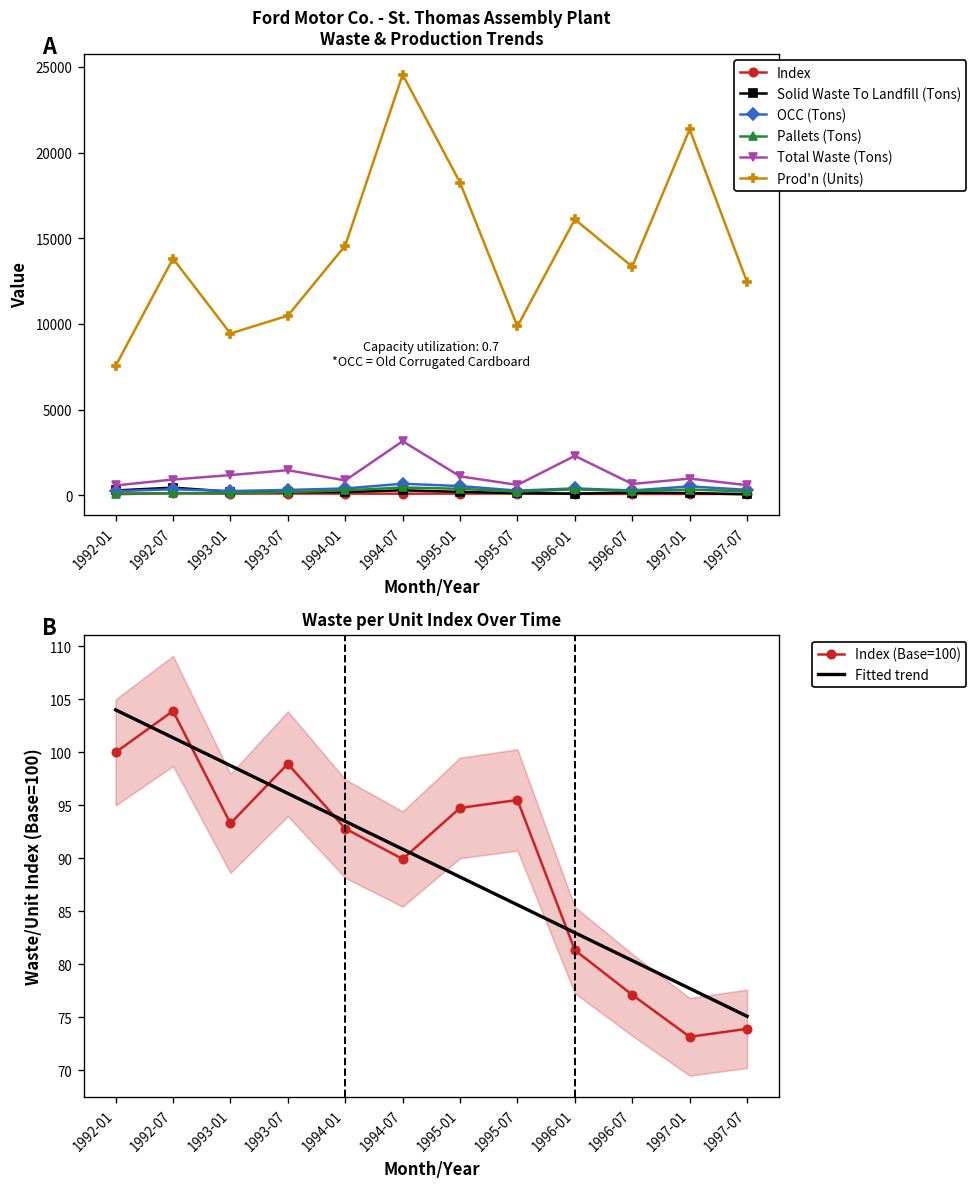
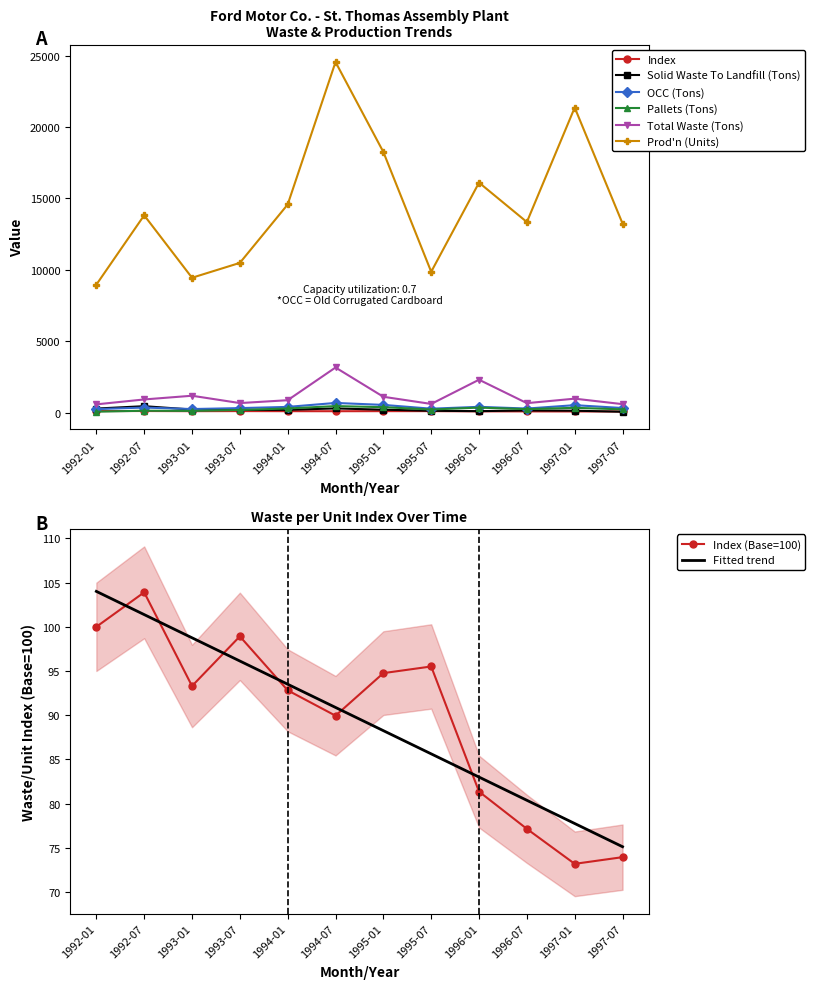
  {
    "Ford Motor Co. - St. Thomas Assembly Plant Waste & Production Trends": {
      "Index": {
        "1994-07": 100
      },
      "OCC (Tons)": {
        "1994-07": 700,
        "1997-01": 500
      },
      "Pallets (Tons)": {
        "1997-01": 300
      },
      "Total Waste (Tons)": {
        "1992-01": 600,
        "1992-07": 900,
        "1993-01": 1200,
-       "1993-07": 1500,
+       "1993-07": 700,
        "1994-01": 900,
        "1994-07": 3200,
        "1995-01": 1100,
        "1995-07": 600,
        "1996-01": 2300,
        "1996-07": 700,
        "1997-01": 1000,
        "1997-07": 600
      },
      "Prod'n (Units)": {
-       "1992-01": 7500,
+       "1992-01": 9000,
        "1992-07": 13800,
        "1993-01": 9400,
        "1993-07": 10500,
        "1994-01": 14600,
        "1994-07": 24500,
        "1995-01": 18200,
        "1996-01": 16100,
        "1996-07": 13300,
        "1997-01": 21400,
-       "1997-07": 12400
+       "1997-07": 13200
      }
    },
    "Waste per Unit Index Over Time": {
      "Fitted trend": {
        "1992-01": 104,
        "1992-07": 101,
        "1993-01": 99,
        "1993-07": 96,
        "1994-01": 94,
        "1994-07": 91,
        "1995-01": 88,
        "1995-07": 86,
        "1996-01": 83,
        "1996-07": 80,
        "1997-01": 78,
        "1997-07": 75
      }
    }
  }
